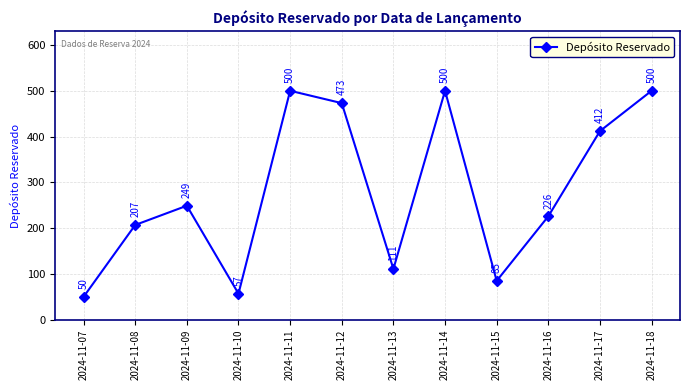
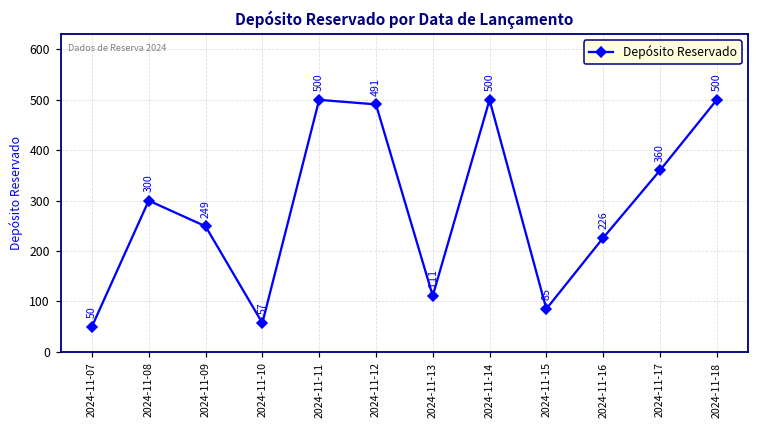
  {
    "2024-11-07": 50,
-   "2024-11-08": 207,
+   "2024-11-08": 300,
    "2024-11-09": 249,
    "2024-11-10": 57,
    "2024-11-11": 500,
-   "2024-11-12": 473,
+   "2024-11-12": 491,
    "2024-11-13": 111,
    "2024-11-14": 500,
    "2024-11-15": 85,
    "2024-11-16": 226,
-   "2024-11-17": 412,
+   "2024-11-17": 360,
    "2024-11-18": 500
  }
